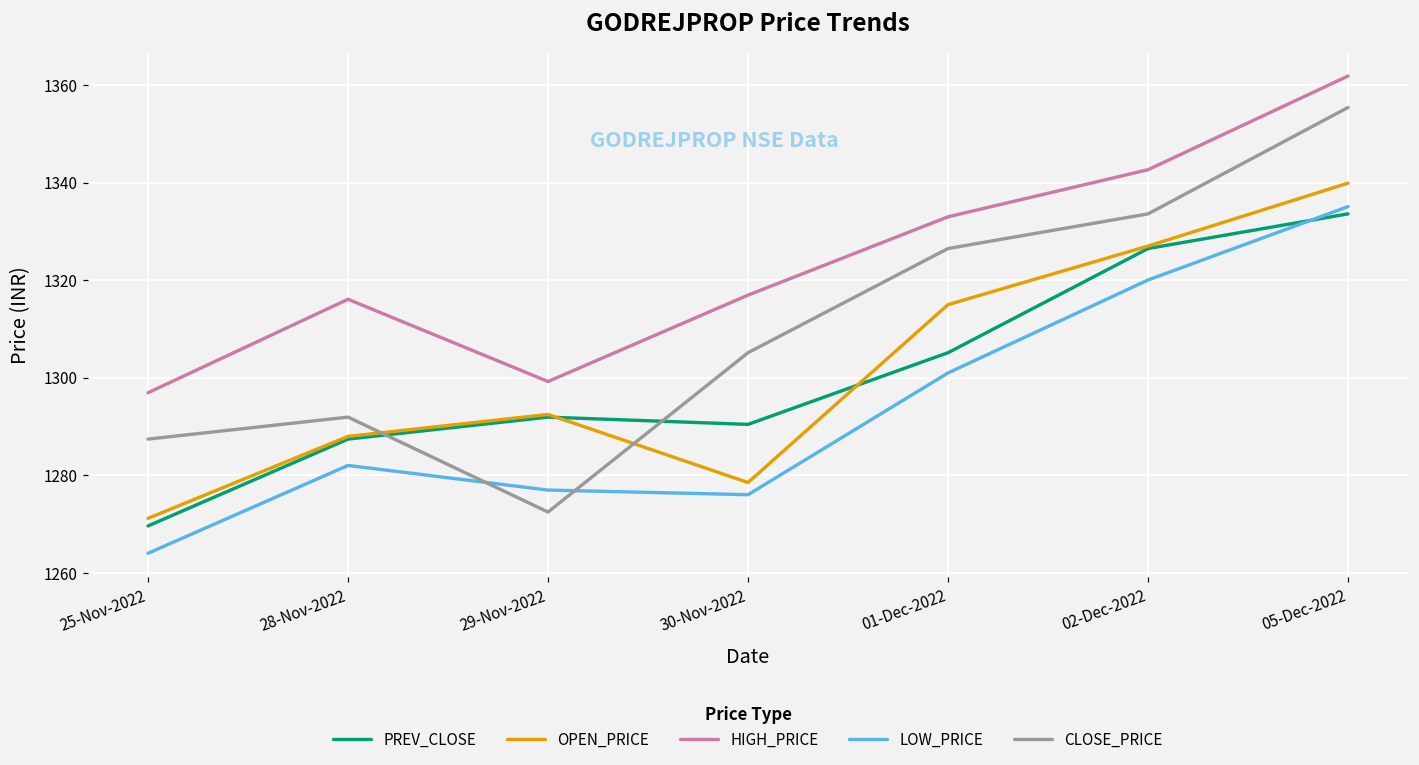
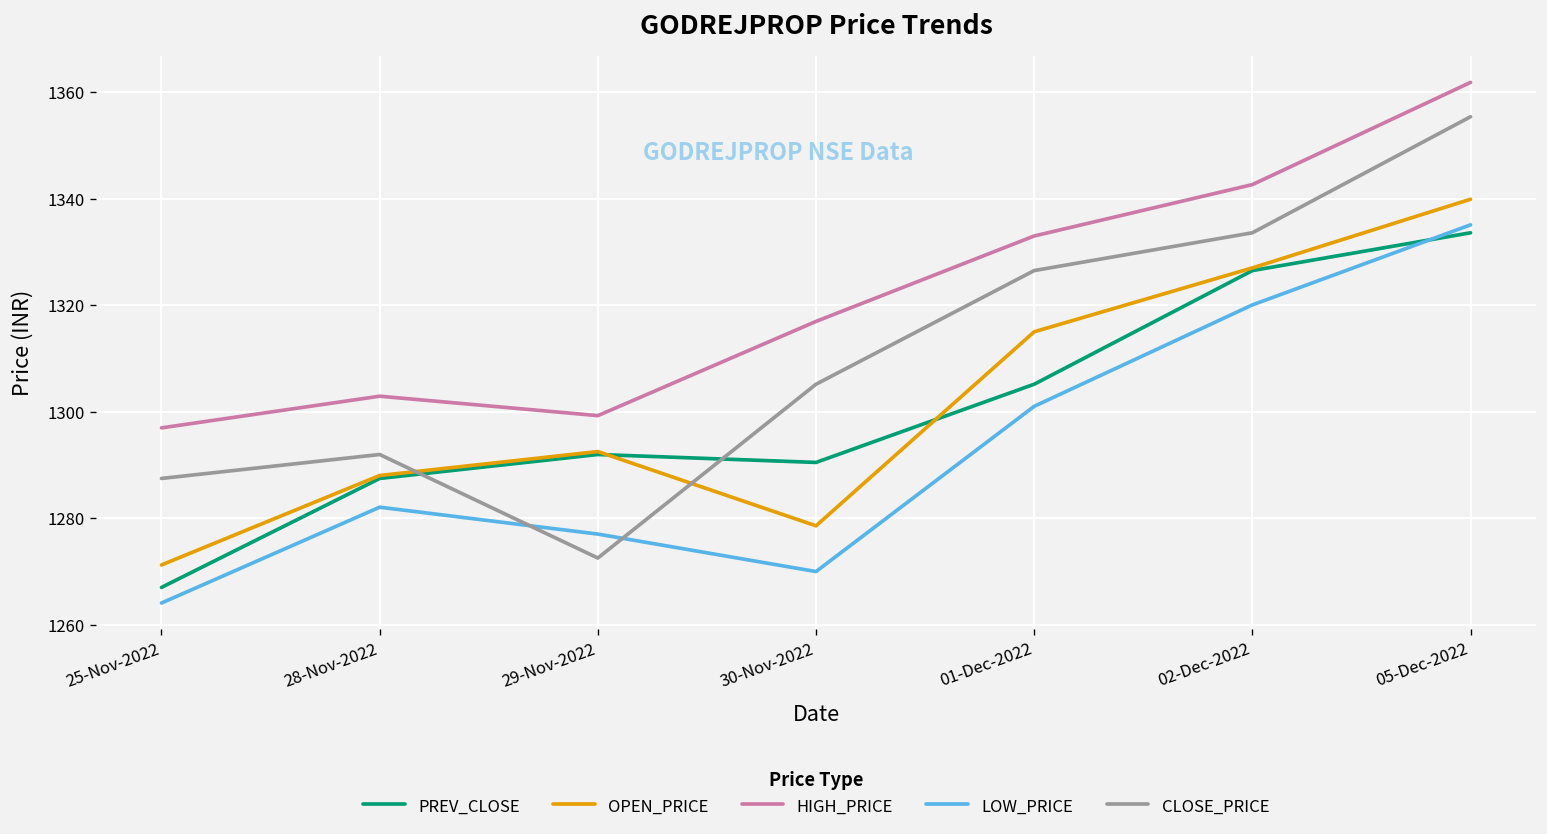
  {
    "PREV_CLOSE": {
-     "25-Nov-2022": 1270,
+     "25-Nov-2022": 1267,
      "30-Nov-2022": 1290,
      "01-Dec-2022": 1305,
      "05-Dec-2022": 1334
    },
    "OPEN_PRICE": {
      "25-Nov-2022": 1271,
      "30-Nov-2022": 1279,
      "01-Dec-2022": 1315,
      "05-Dec-2022": 1340
    },
    "HIGH_PRICE": {
      "25-Nov-2022": 1297,
-     "28-Nov-2022": 1316,
+     "28-Nov-2022": 1303,
      "29-Nov-2022": 1299,
      "30-Nov-2022": 1317,
      "01-Dec-2022": 1333,
      "02-Dec-2022": 1343,
      "05-Dec-2022": 1362
    },
    "LOW_PRICE": {
      "25-Nov-2022": 1264,
      "28-Nov-2022": 1282,
      "29-Nov-2022": 1277,
-     "30-Nov-2022": 1276,
+     "30-Nov-2022": 1270,
      "01-Dec-2022": 1301,
      "02-Dec-2022": 1320,
      "05-Dec-2022": 1335
    },
    "CLOSE_PRICE": {
      "25-Nov-2022": 1287,
      "28-Nov-2022": 1292,
      "29-Nov-2022": 1273,
      "30-Nov-2022": 1305,
      "01-Dec-2022": 1327,
      "02-Dec-2022": 1334,
      "05-Dec-2022": 1355
    }
  }
